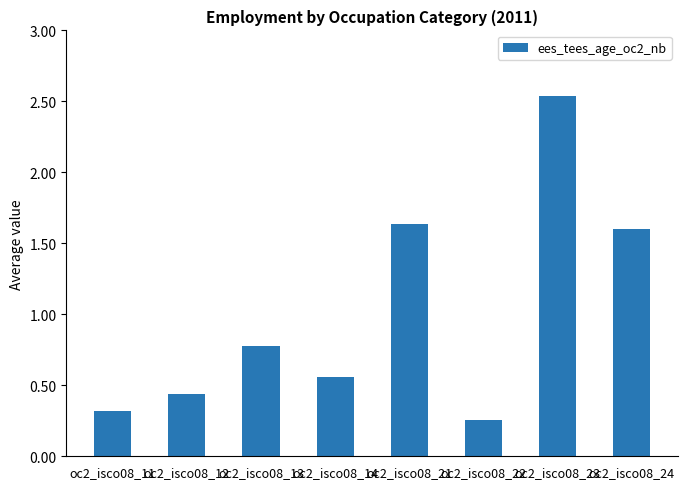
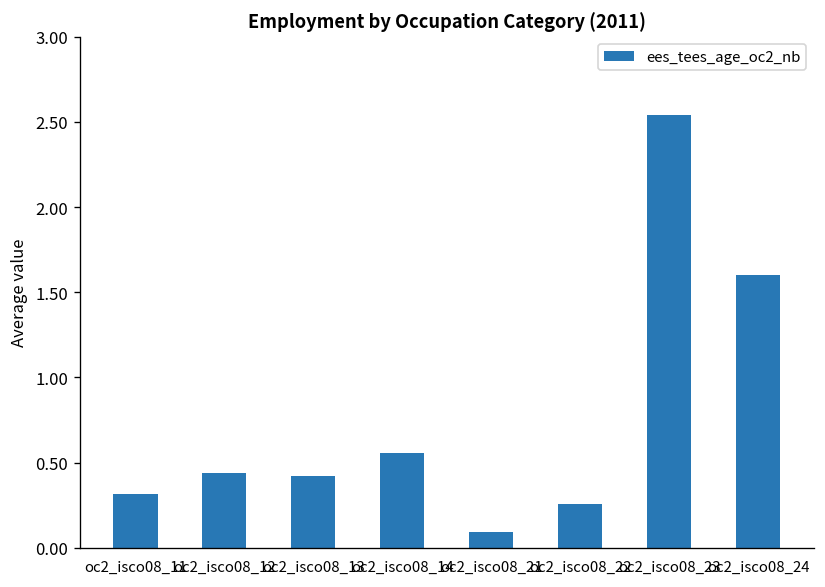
  {
    "oc2_isco08_11": 0.32,
    "oc2_isco08_12": 0.44,
-   "oc2_isco08_13": 0.78,
+   "oc2_isco08_13": 0.42,
    "oc2_isco08_14": 0.56,
-   "oc2_isco08_21": 1.63,
+   "oc2_isco08_21": 0.09,
    "oc2_isco08_22": 0.26,
    "oc2_isco08_23": 2.54,
    "oc2_isco08_24": 1.60
  }
